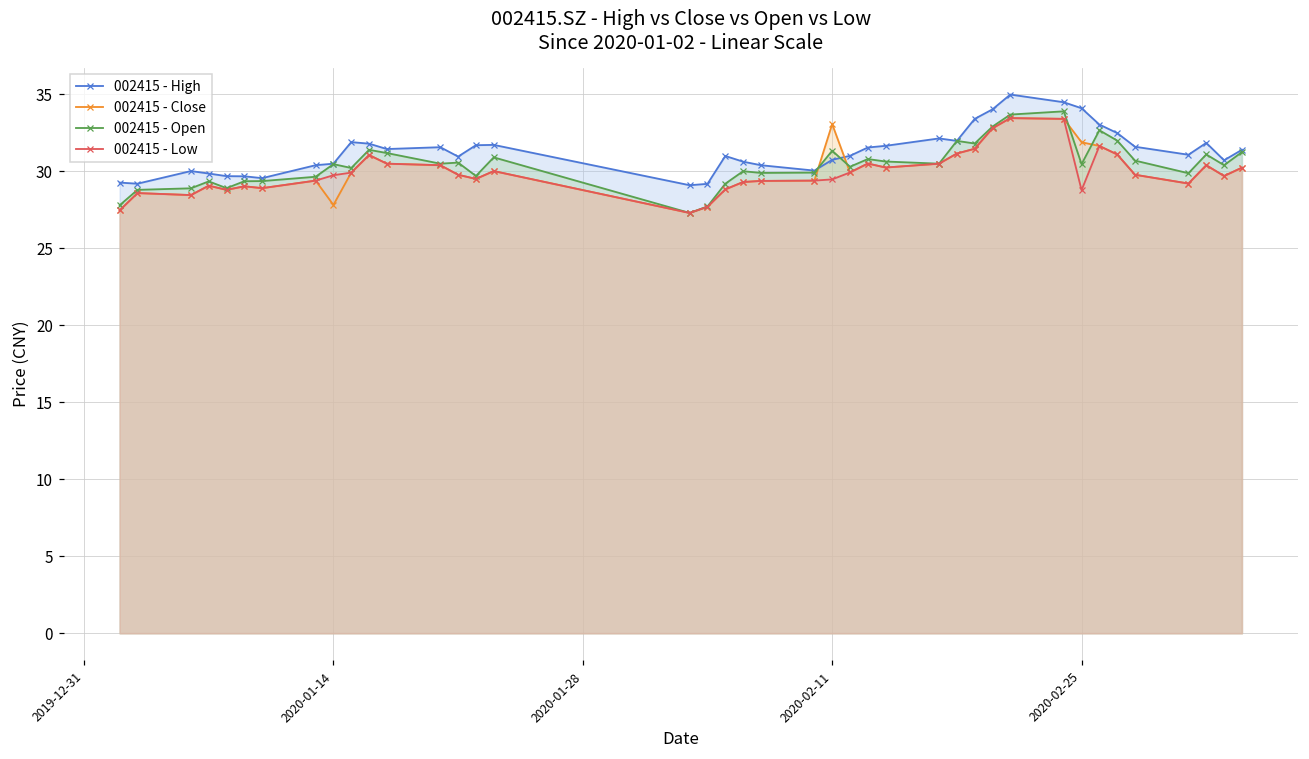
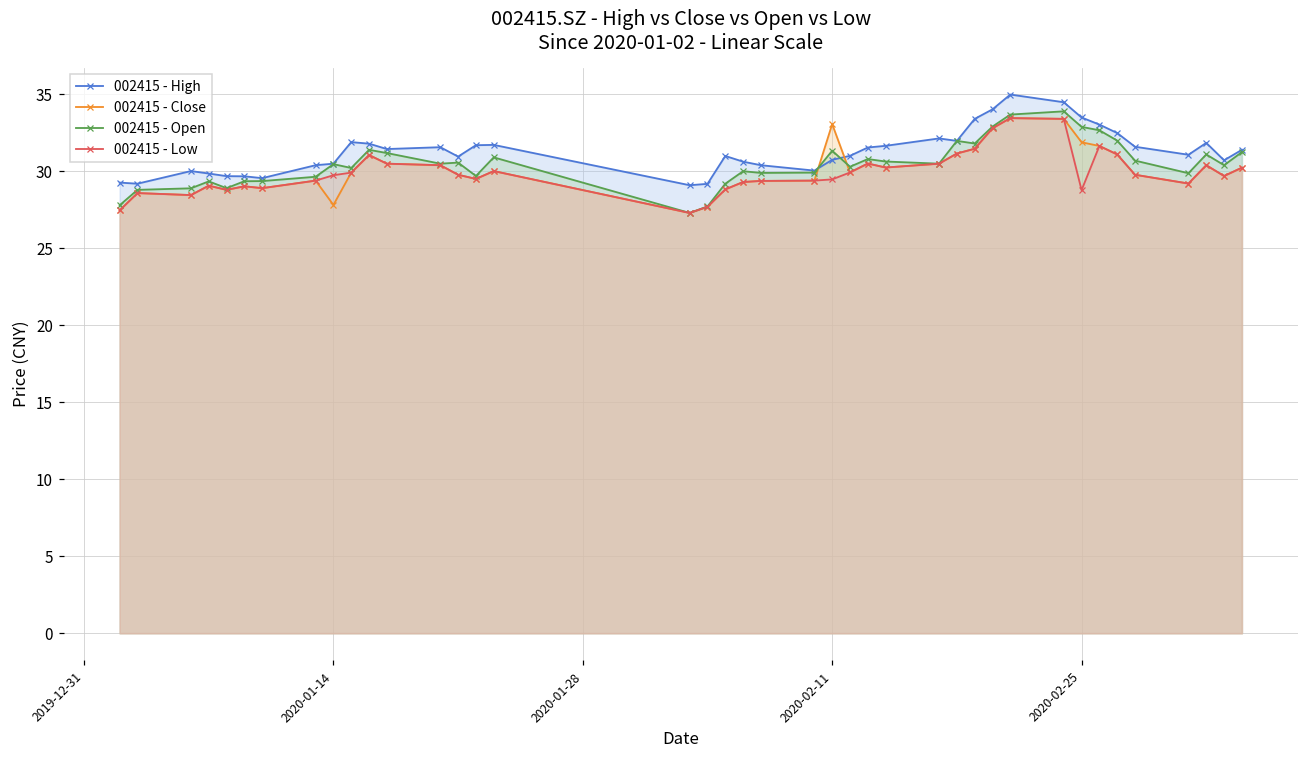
  {
    "002415 - High": {
      "2020-02-11": 30.8,
-     "2020-02-25": 34.1
+     "2020-02-25": 33.5
    },
    "002415 - Close": {
      "2020-01-14": 27.8,
      "2020-02-11": 33.1,
      "2020-02-25": 31.9
    },
    "002415 - Open": {
      "2020-02-11": 31.3,
-     "2020-02-25": 30.5
+     "2020-02-25": 32.9
    },
    "002415 - Low": {
      "2020-01-14": 29.8,
      "2020-02-11": 29.5,
      "2020-02-25": 28.8
    }
  }
